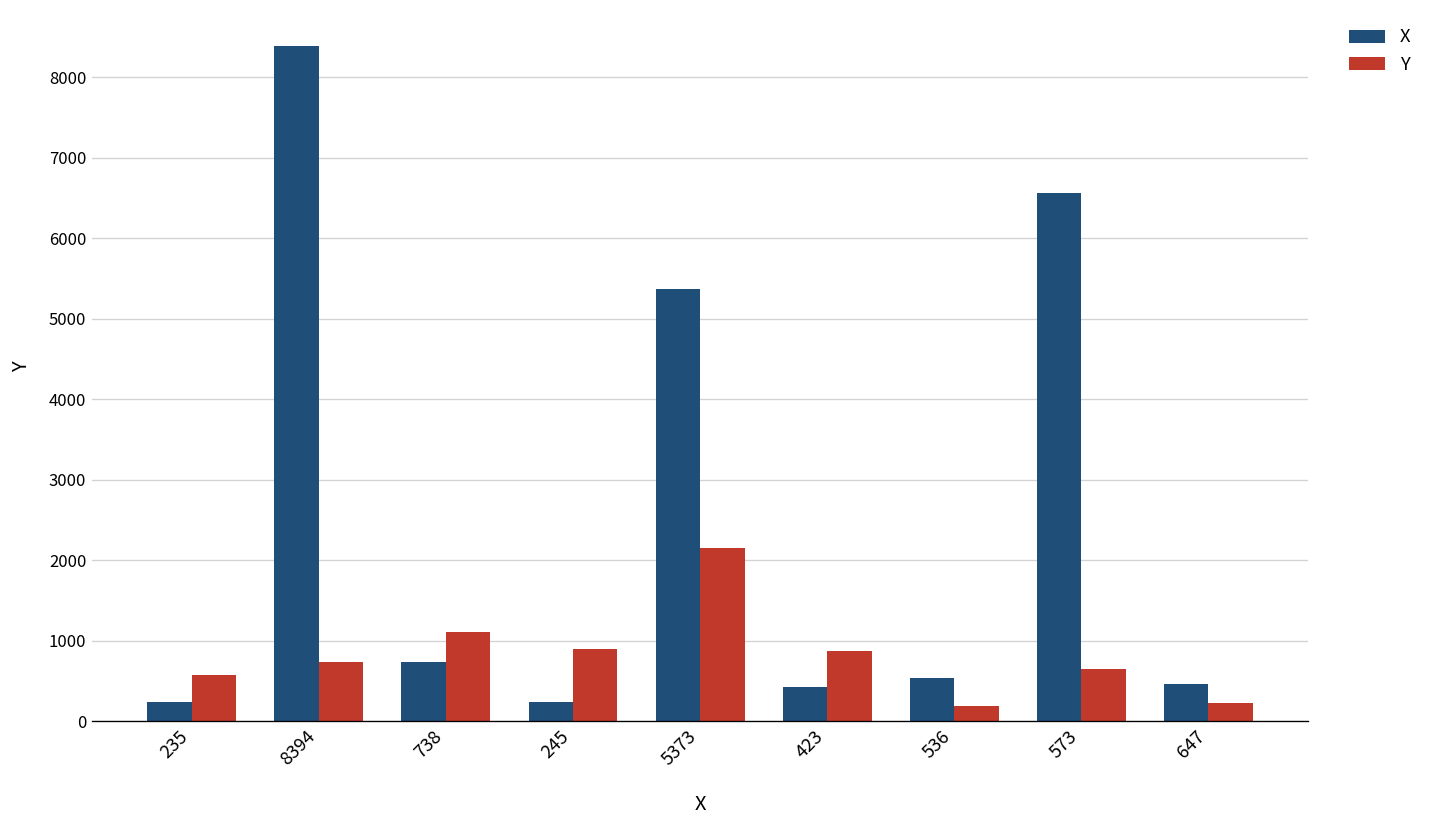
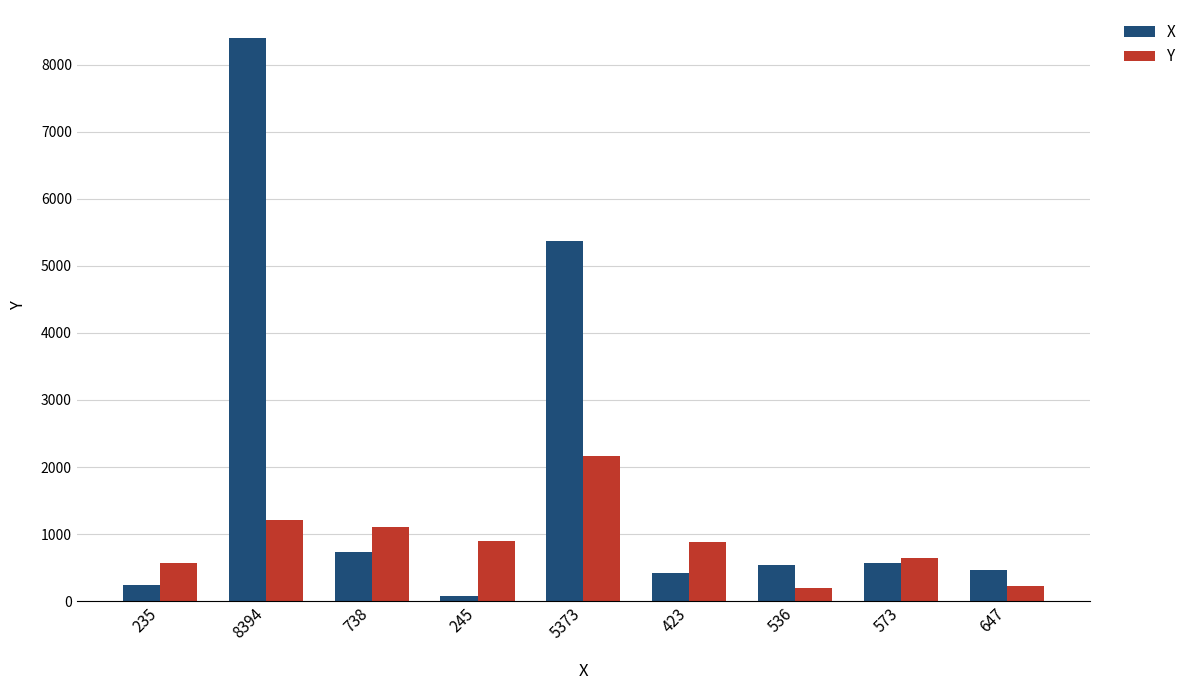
  {
    "X": {
      "235": 200,
      "8394": 8400,
      "738": 700,
-     "245": 200,
+     "245": 100,
      "5373": 5400,
      "423": 400,
      "536": 500,
-     "573": 6600,
+     "573": 600,
      "647": 500
    },
    "Y": {
      "235": 600,
-     "8394": 700,
+     "8394": 1200,
      "738": 1100,
      "245": 900,
      "5373": 2200,
      "423": 900,
      "536": 200,
      "573": 600,
      "647": 200
    }
  }
